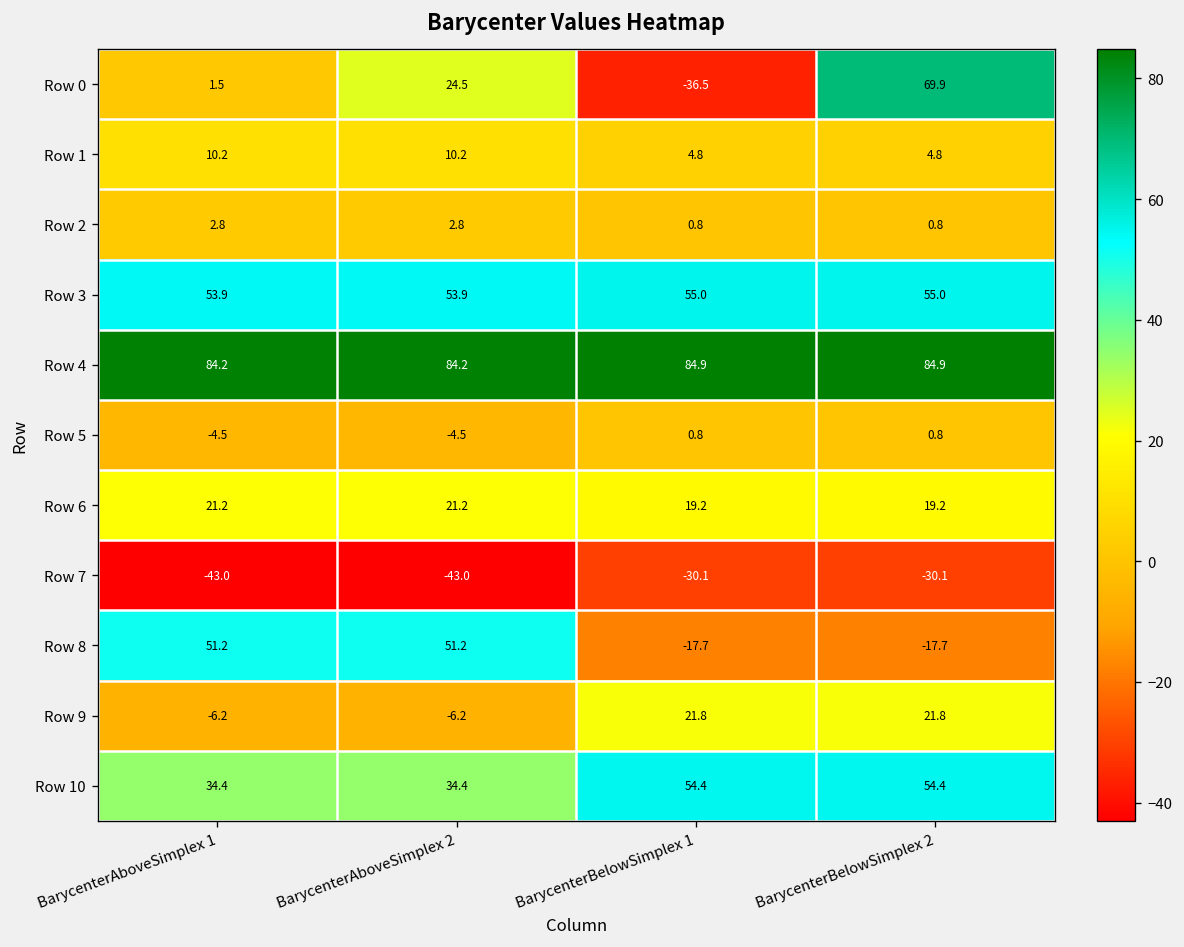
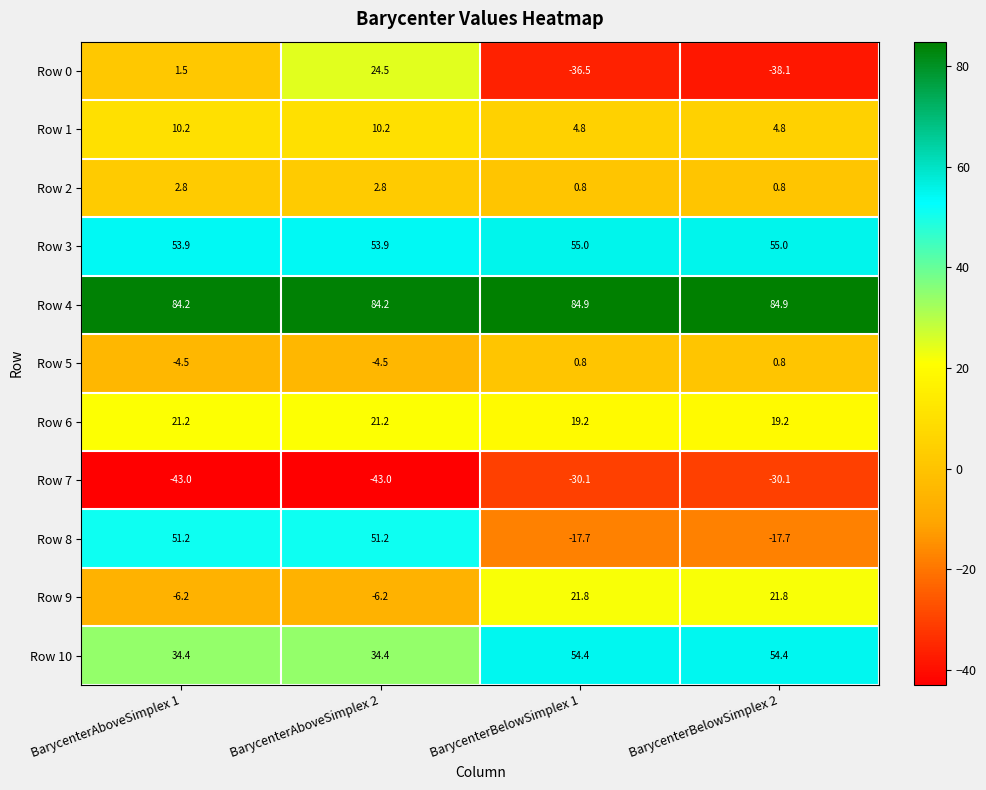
  {
    "Row 0": {
      "BarycenterAboveSimplex 1": 1.5,
      "BarycenterAboveSimplex 2": 24.5,
      "BarycenterBelowSimplex 1": -36.5,
-     "BarycenterBelowSimplex 2": 69.9
+     "BarycenterBelowSimplex 2": -38.1
    },
    "Row 1": {
      "BarycenterAboveSimplex 1": 10.2,
      "BarycenterAboveSimplex 2": 10.2,
      "BarycenterBelowSimplex 1": 4.8,
      "BarycenterBelowSimplex 2": 4.8
    },
    "Row 2": {
      "BarycenterAboveSimplex 1": 2.8,
      "BarycenterAboveSimplex 2": 2.8,
      "BarycenterBelowSimplex 1": 0.8,
      "BarycenterBelowSimplex 2": 0.8
    },
    "Row 3": {
      "BarycenterAboveSimplex 1": 53.9,
      "BarycenterAboveSimplex 2": 53.9,
      "BarycenterBelowSimplex 1": 55.0,
      "BarycenterBelowSimplex 2": 55.0
    },
    "Row 4": {
      "BarycenterAboveSimplex 1": 84.2,
      "BarycenterAboveSimplex 2": 84.2,
      "BarycenterBelowSimplex 1": 84.9,
      "BarycenterBelowSimplex 2": 84.9
    },
    "Row 5": {
      "BarycenterAboveSimplex 1": -4.5,
      "BarycenterAboveSimplex 2": -4.5,
      "BarycenterBelowSimplex 1": 0.8,
      "BarycenterBelowSimplex 2": 0.8
    },
    "Row 6": {
      "BarycenterAboveSimplex 1": 21.2,
      "BarycenterAboveSimplex 2": 21.2,
      "BarycenterBelowSimplex 1": 19.2,
      "BarycenterBelowSimplex 2": 19.2
    },
    "Row 7": {
      "BarycenterAboveSimplex 1": -43.0,
      "BarycenterAboveSimplex 2": -43.0,
      "BarycenterBelowSimplex 1": -30.1,
      "BarycenterBelowSimplex 2": -30.1
    },
    "Row 8": {
      "BarycenterAboveSimplex 1": 51.2,
      "BarycenterAboveSimplex 2": 51.2,
      "BarycenterBelowSimplex 1": -17.7,
      "BarycenterBelowSimplex 2": -17.7
    },
    "Row 9": {
      "BarycenterAboveSimplex 1": -6.2,
      "BarycenterAboveSimplex 2": -6.2,
      "BarycenterBelowSimplex 1": 21.8,
      "BarycenterBelowSimplex 2": 21.8
    },
    "Row 10": {
      "BarycenterAboveSimplex 1": 34.4,
      "BarycenterAboveSimplex 2": 34.4,
      "BarycenterBelowSimplex 1": 54.4,
      "BarycenterBelowSimplex 2": 54.4
    }
  }
